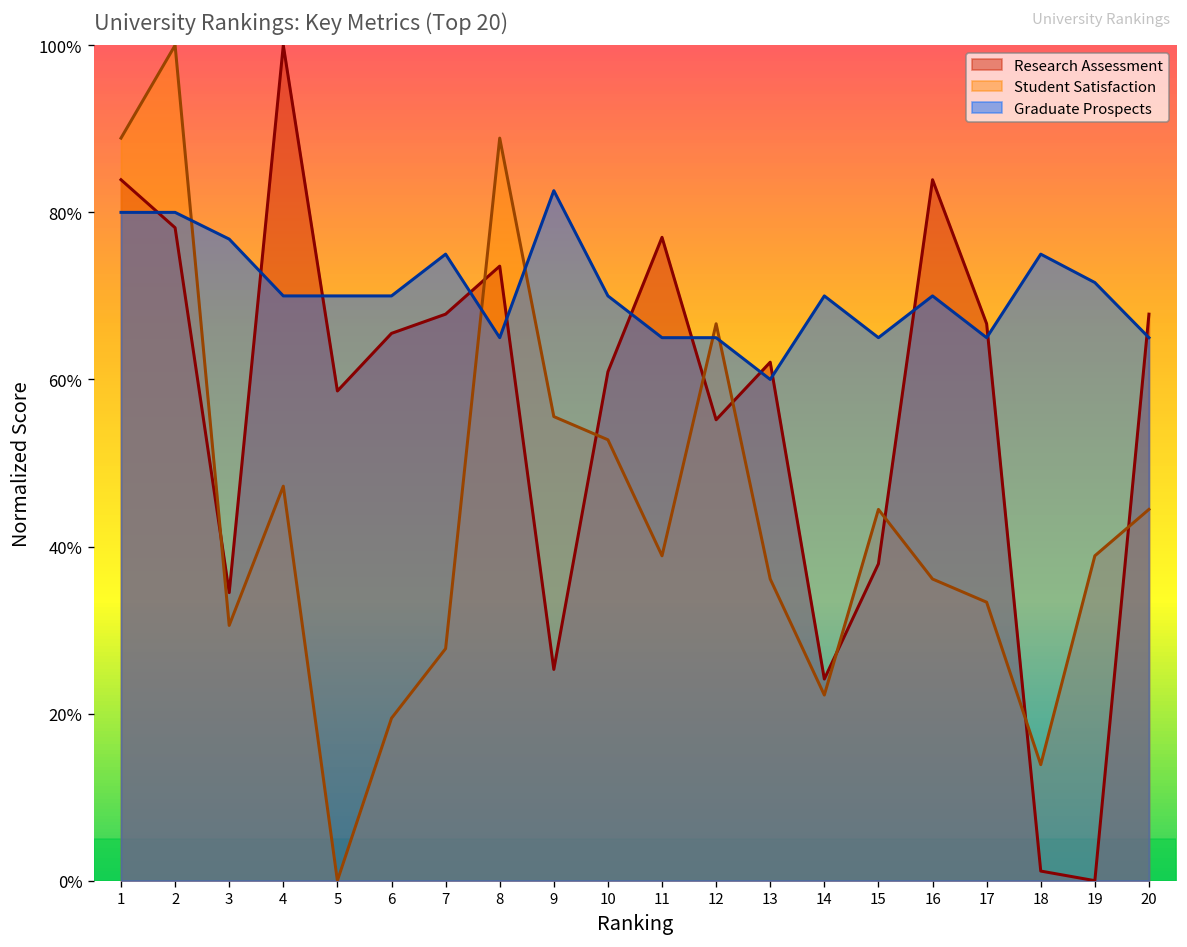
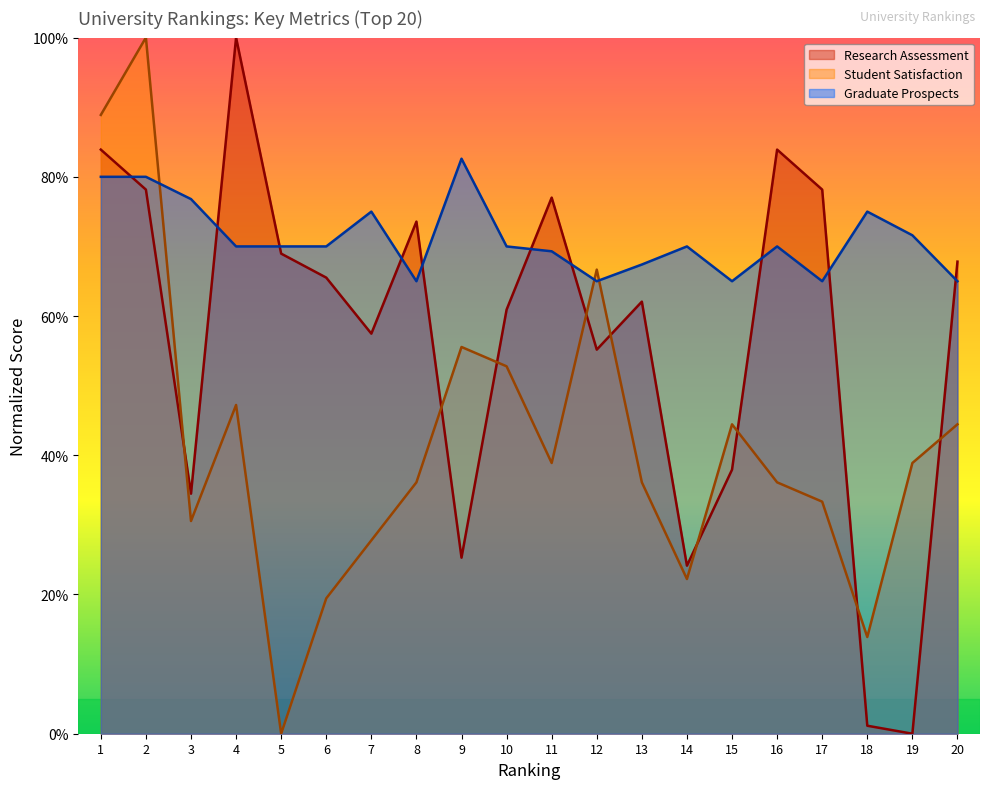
  {
    "Research Assessment": {
      "1": "84%",
      "2": "78%",
      "3": "34%",
      "4": "100%",
-     "5": "59%",
+     "5": "69%",
      "6": "66%",
-     "7": "68%",
+     "7": "57%",
      "8": "74%",
      "9": "25%",
      "10": "61%",
      "11": "77%",
      "12": "55%",
      "13": "62%",
      "14": "24%",
      "15": "38%",
      "16": "84%",
-     "17": "67%",
+     "17": "78%",
      "20": "68%"
    },
    "Student Satisfaction": {
      "1": "89%",
      "2": "100%",
      "3": "31%",
      "4": "47%",
      "6": "19%",
      "7": "28%",
-     "8": "89%",
+     "8": "36%",
      "9": "56%",
      "10": "53%",
      "11": "39%",
      "12": "67%",
      "13": "36%",
      "14": "22%",
      "15": "44%",
      "16": "36%",
      "17": "33%",
      "18": "14%",
      "19": "39%",
      "20": "44%"
    },
    "Graduate Prospects": {
      "1": "80%",
      "2": "80%",
      "3": "77%",
      "4": "70%",
      "5": "70%",
      "6": "70%",
      "7": "75%",
      "8": "65%",
      "9": "83%",
      "10": "70%",
-     "11": "65%",
+     "11": "69%",
      "12": "65%",
-     "13": "60%",
+     "13": "67%",
      "14": "70%",
      "15": "65%",
      "16": "70%",
      "17": "65%",
      "18": "75%",
      "19": "72%",
      "20": "65%"
    }
  }
